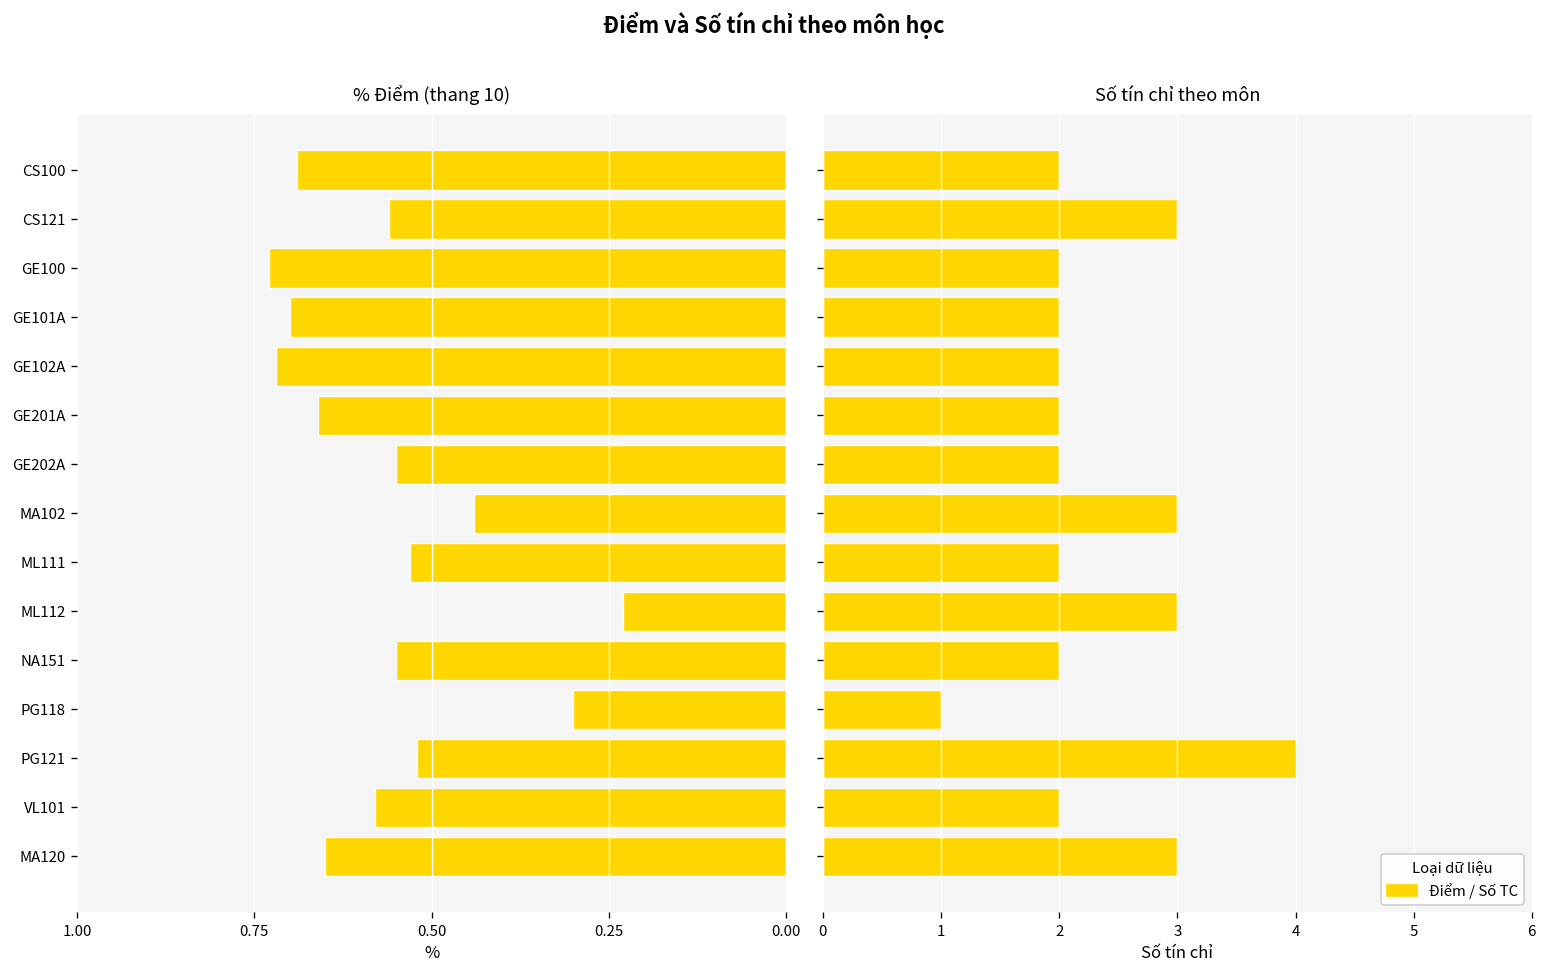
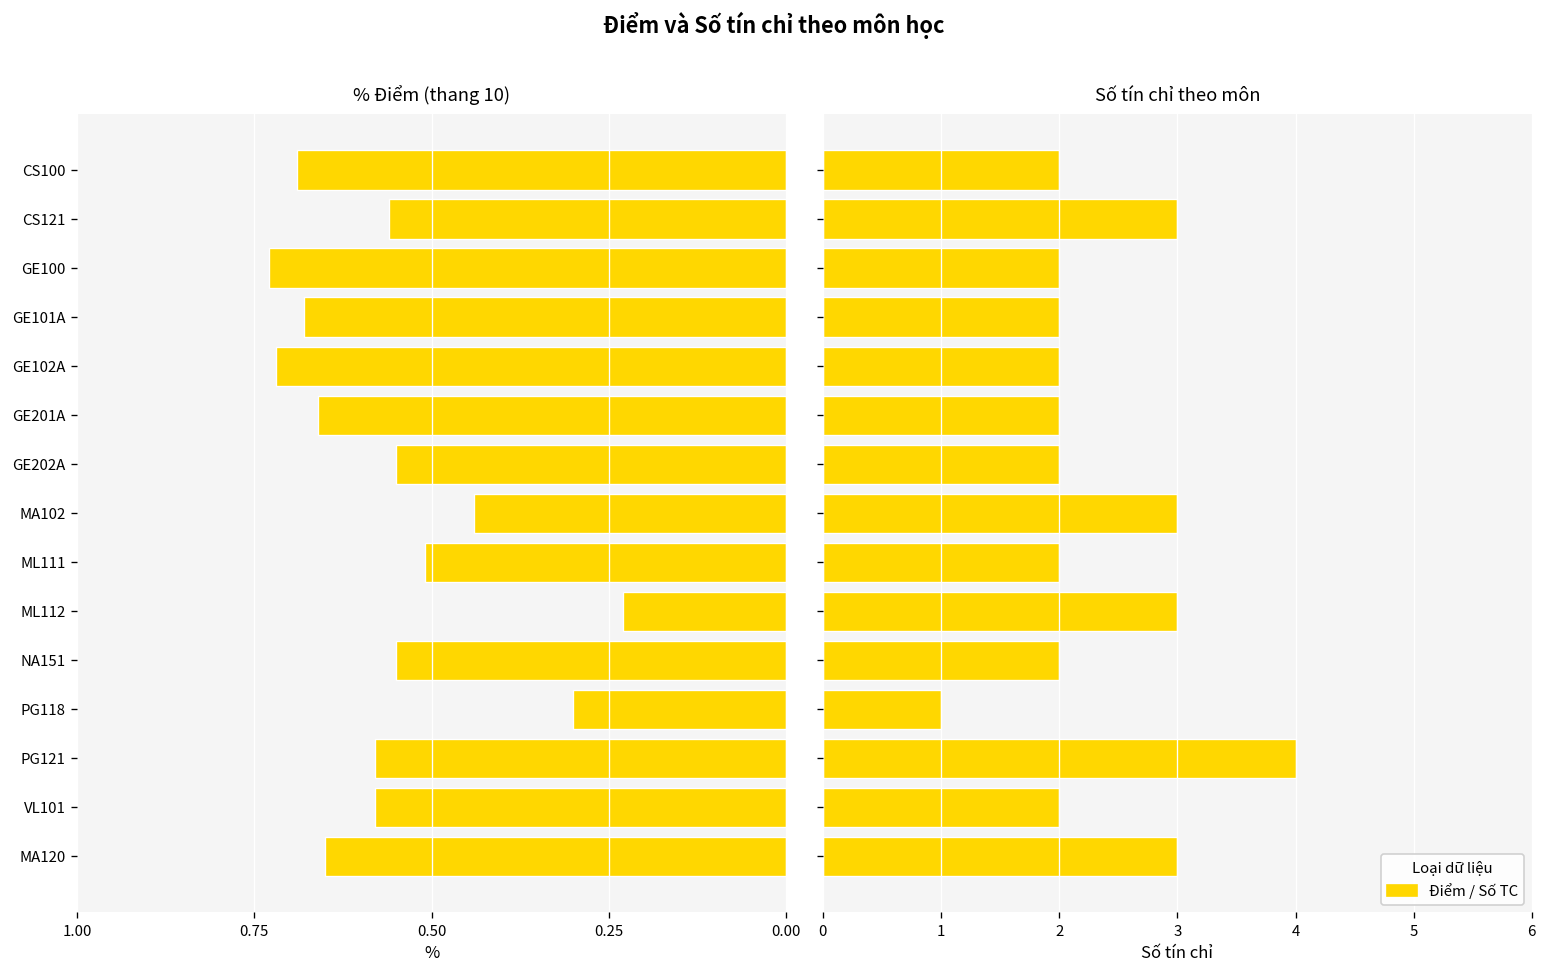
  {
    "% Điểm (thang 10)": {
      "CS100": 0.69,
      "CS121": 0.56,
      "GE100": 0.73,
-     "GE101A": 0.70,
+     "GE101A": 0.68,
      "GE102A": 0.72,
      "GE201A": 0.66,
      "GE202A": 0.55,
      "MA102": 0.44,
-     "ML111": 0.53,
+     "ML111": 0.51,
      "ML112": 0.23,
      "NA151": 0.55,
      "PG118": 0.30,
-     "PG121": 0.52,
+     "PG121": 0.58,
      "VL101": 0.58,
      "MA120": 0.65
    }
  }
